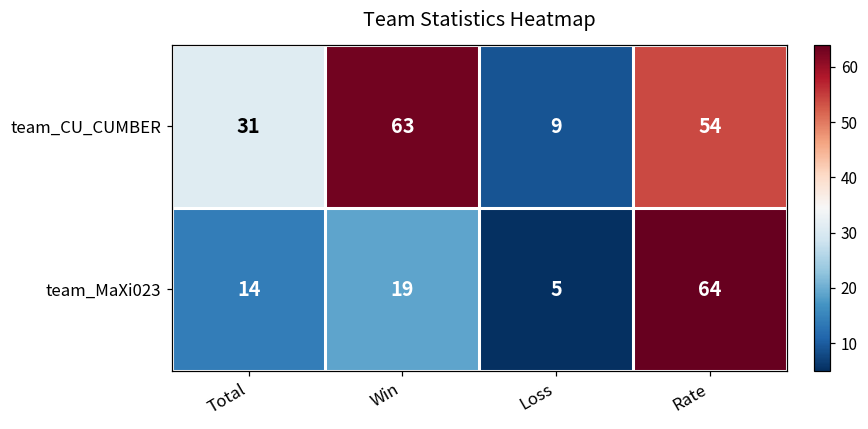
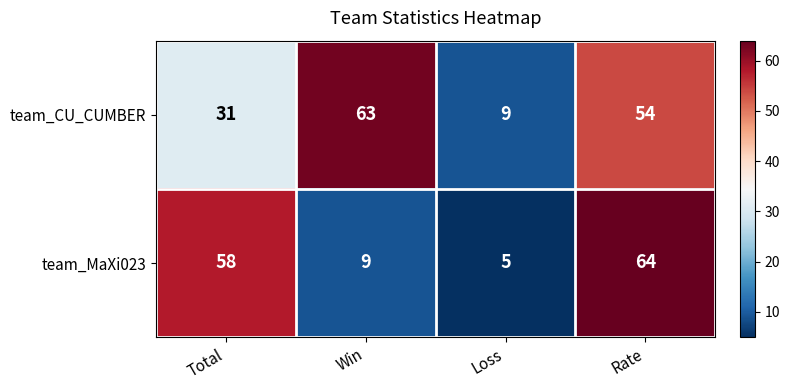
  {
    "team_CU_CUMBER": {
      "Total": 31,
      "Win": 63,
      "Loss": 9,
      "Rate": 54
    },
    "team_MaXi023": {
-     "Total": 14,
-     "Win": 19,
+     "Total": 58,
+     "Win": 9,
      "Loss": 5,
      "Rate": 64
    }
  }
